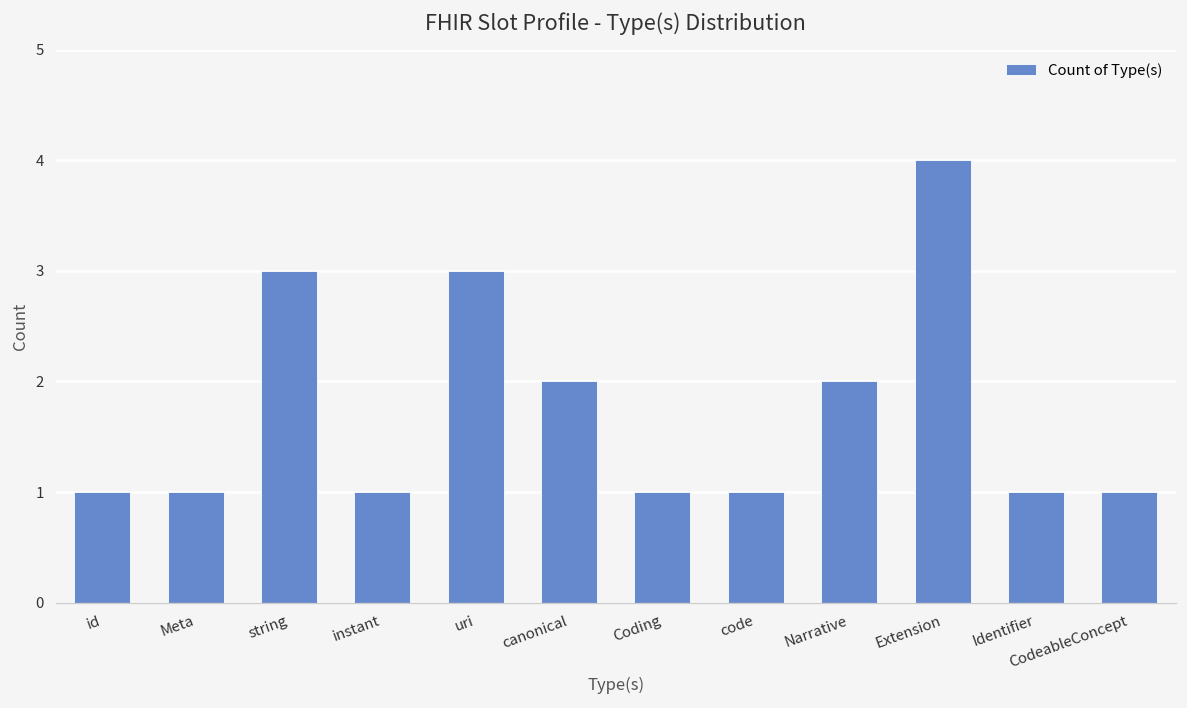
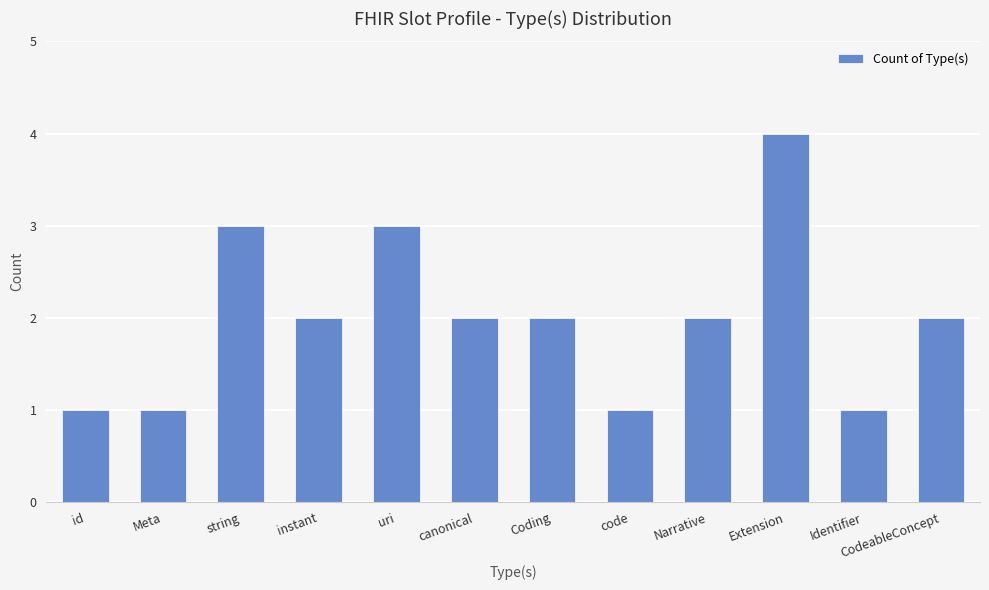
  {
    "id": 1,
    "Meta": 1,
    "string": 3,
-   "instant": 1,
+   "instant": 2,
    "uri": 3,
    "canonical": 2,
-   "Coding": 1,
+   "Coding": 2,
    "code": 1,
    "Narrative": 2,
    "Extension": 4,
    "Identifier": 1,
-   "CodeableConcept": 1
+   "CodeableConcept": 2
  }
